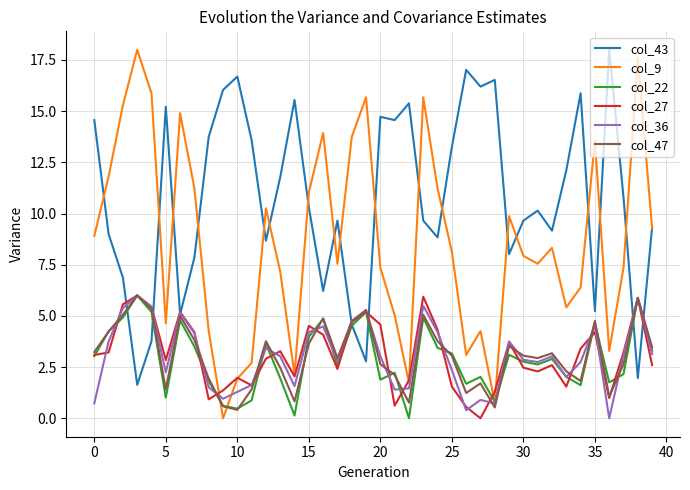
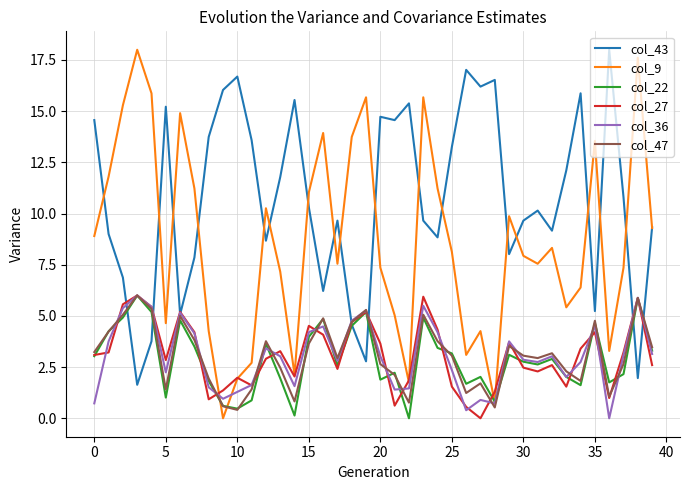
  {
    "col_43": {
      "0": 14.6,
      "5": 15.2,
      "10": 16.7,
      "15": 10.3,
      "20": 14.7,
      "25": 13.3,
      "30": 9.7,
      "35": 5.2
    },
    "col_9": {
      "0": 8.9,
      "5": 4.6,
      "15": 11.0,
      "20": 7.4,
      "25": 8.1,
      "30": 7.9
    },
    "col_22": {
      "5": 1.0,
      "15": 4.0,
      "20": 1.9
    },
    "col_27": {
      "5": 2.8,
      "15": 4.5,
-     "20": 4.6,
+     "20": 3.6,
      "25": 1.5,
      "30": 2.5,
      "35": 4.2
    },
    "col_36": {
      "0": 0.7,
      "5": 2.2,
      "10": 1.3,
      "15": 4.2,
      "20": 3.0,
      "25": 2.4
    },
    "col_47": {
      "0": 3.2,
      "5": 1.4,
      "15": 3.6,
      "20": 2.6,
      "30": 3.1
    }
  }
